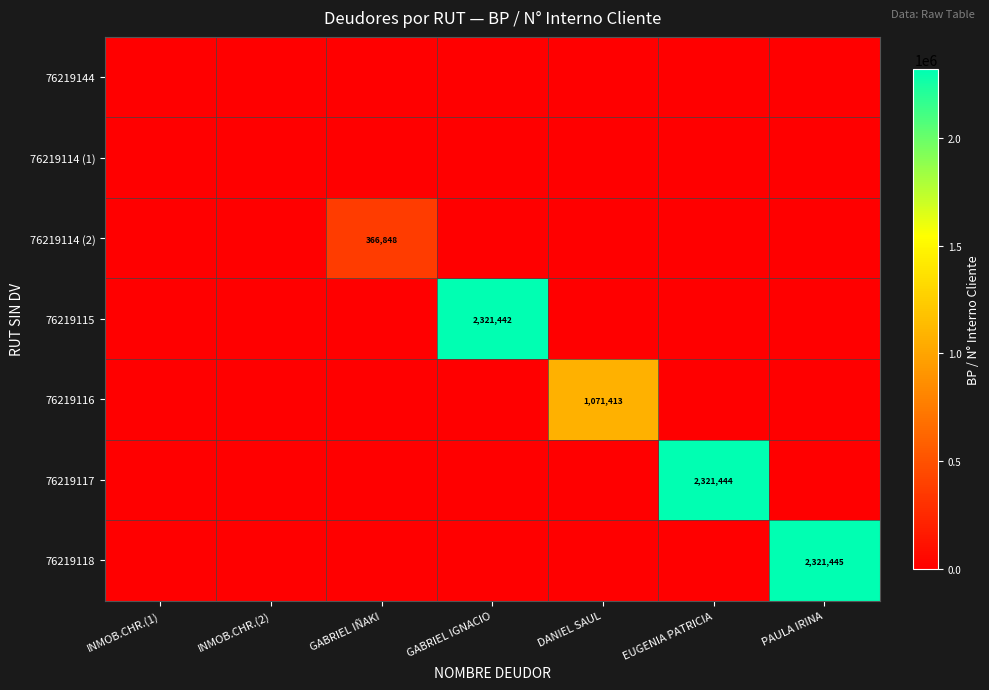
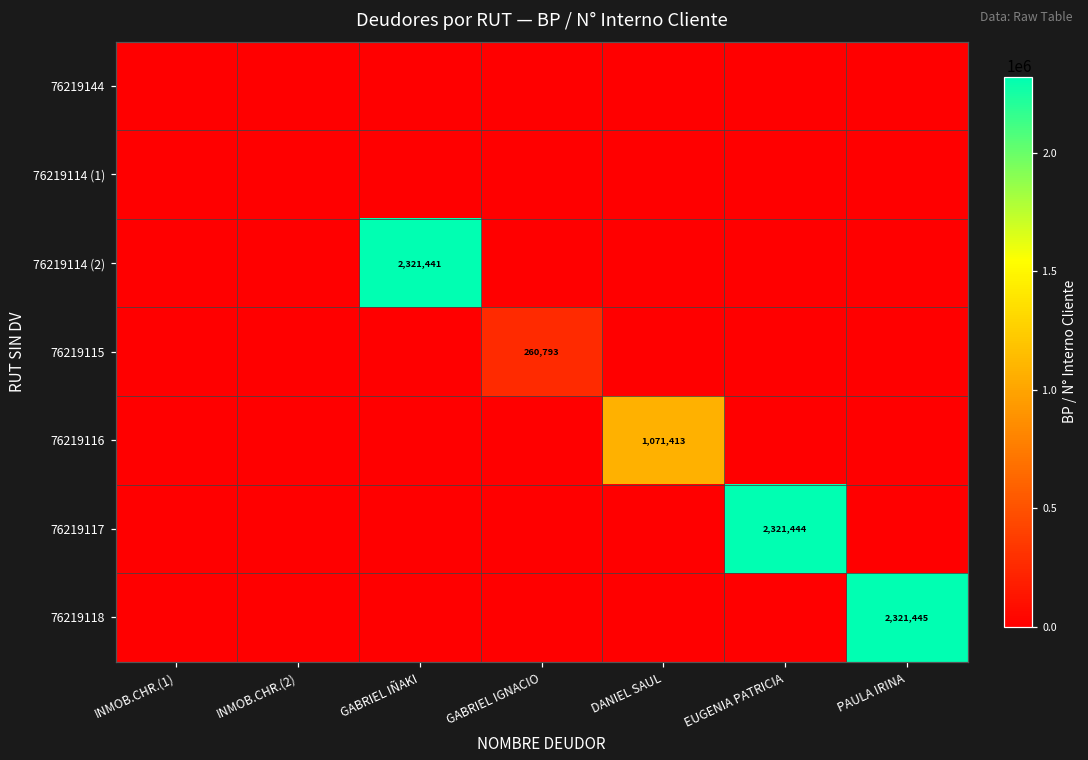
  {
    "76219114 (2)": {
-     "GABRIEL IÑAKI": "366,848"
+     "GABRIEL IÑAKI": "2,321,441"
    },
    "76219115": {
-     "GABRIEL IGNACIO": "2,321,442"
+     "GABRIEL IGNACIO": "260,793"
    },
    "76219116": {
      "DANIEL SAUL": "1,071,413"
    },
    "76219117": {
      "EUGENIA PATRICIA": "2,321,444"
    },
    "76219118": {
      "PAULA IRINA": "2,321,445"
    }
  }
